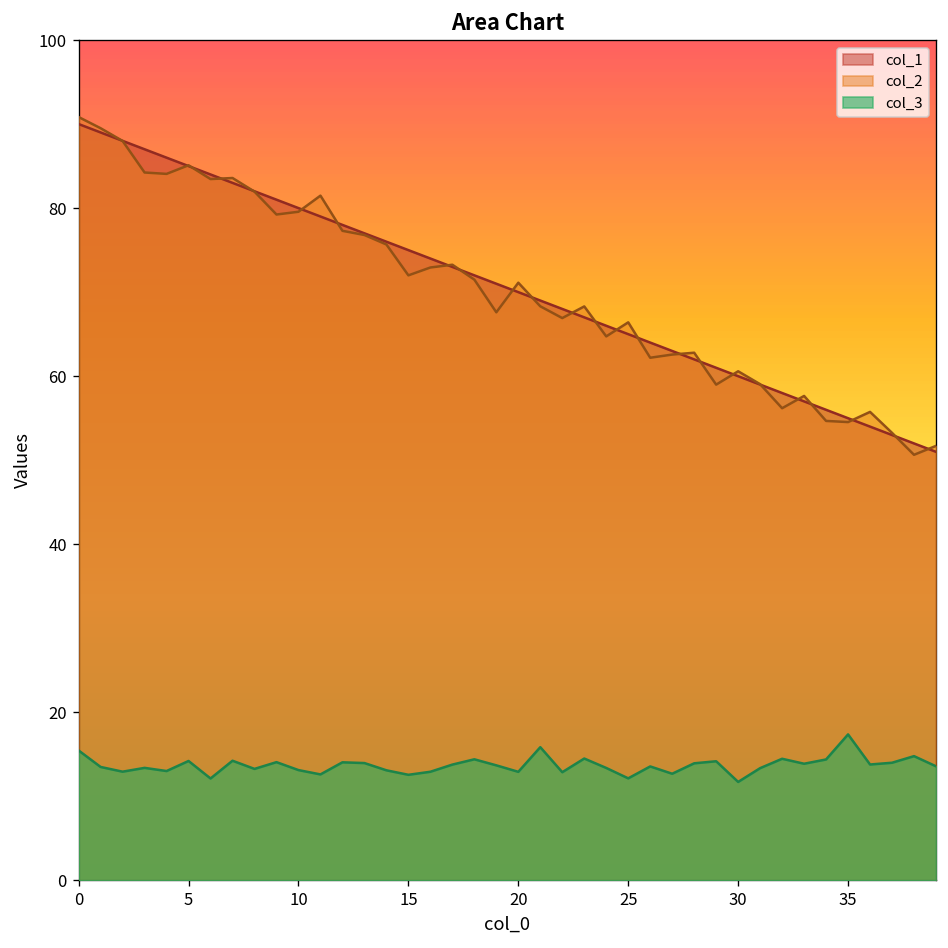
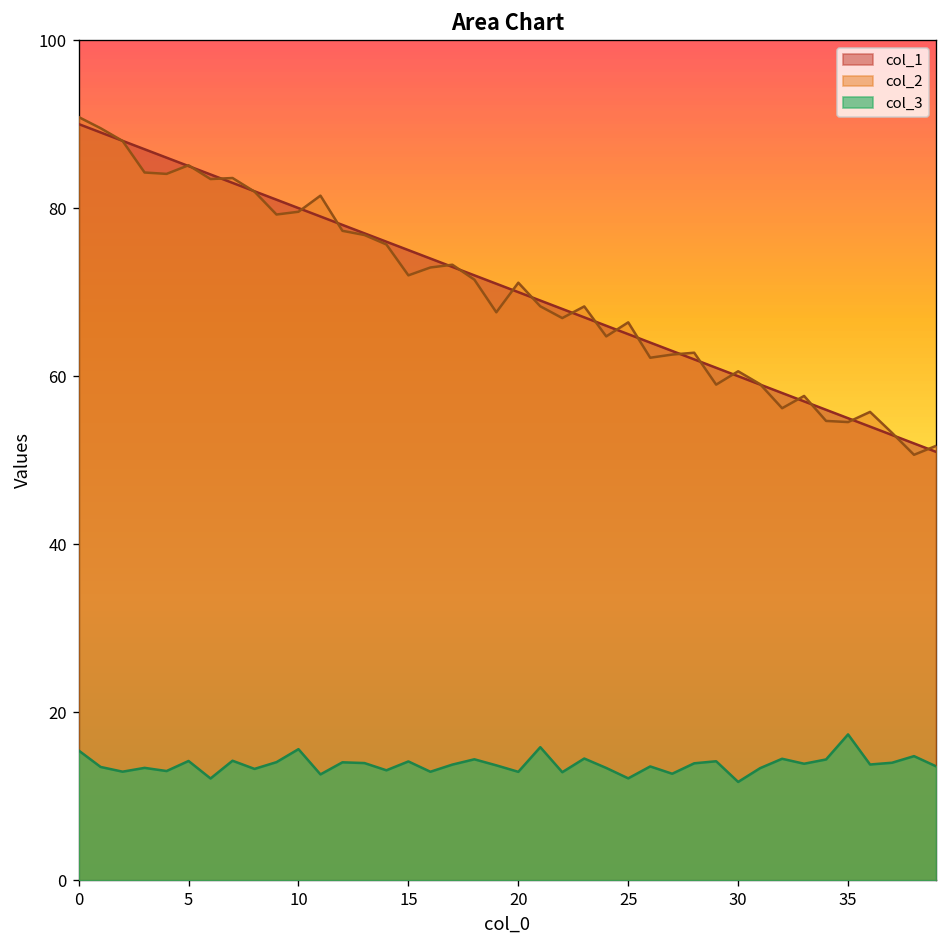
  {
    "col_3": {
      "0": 15,
      "5": 14,
-     "10": 13,
-     "15": 13,
+     "10": 16,
+     "15": 14,
      "20": 13,
      "25": 12,
      "30": 12,
      "35": 17
    }
  }
